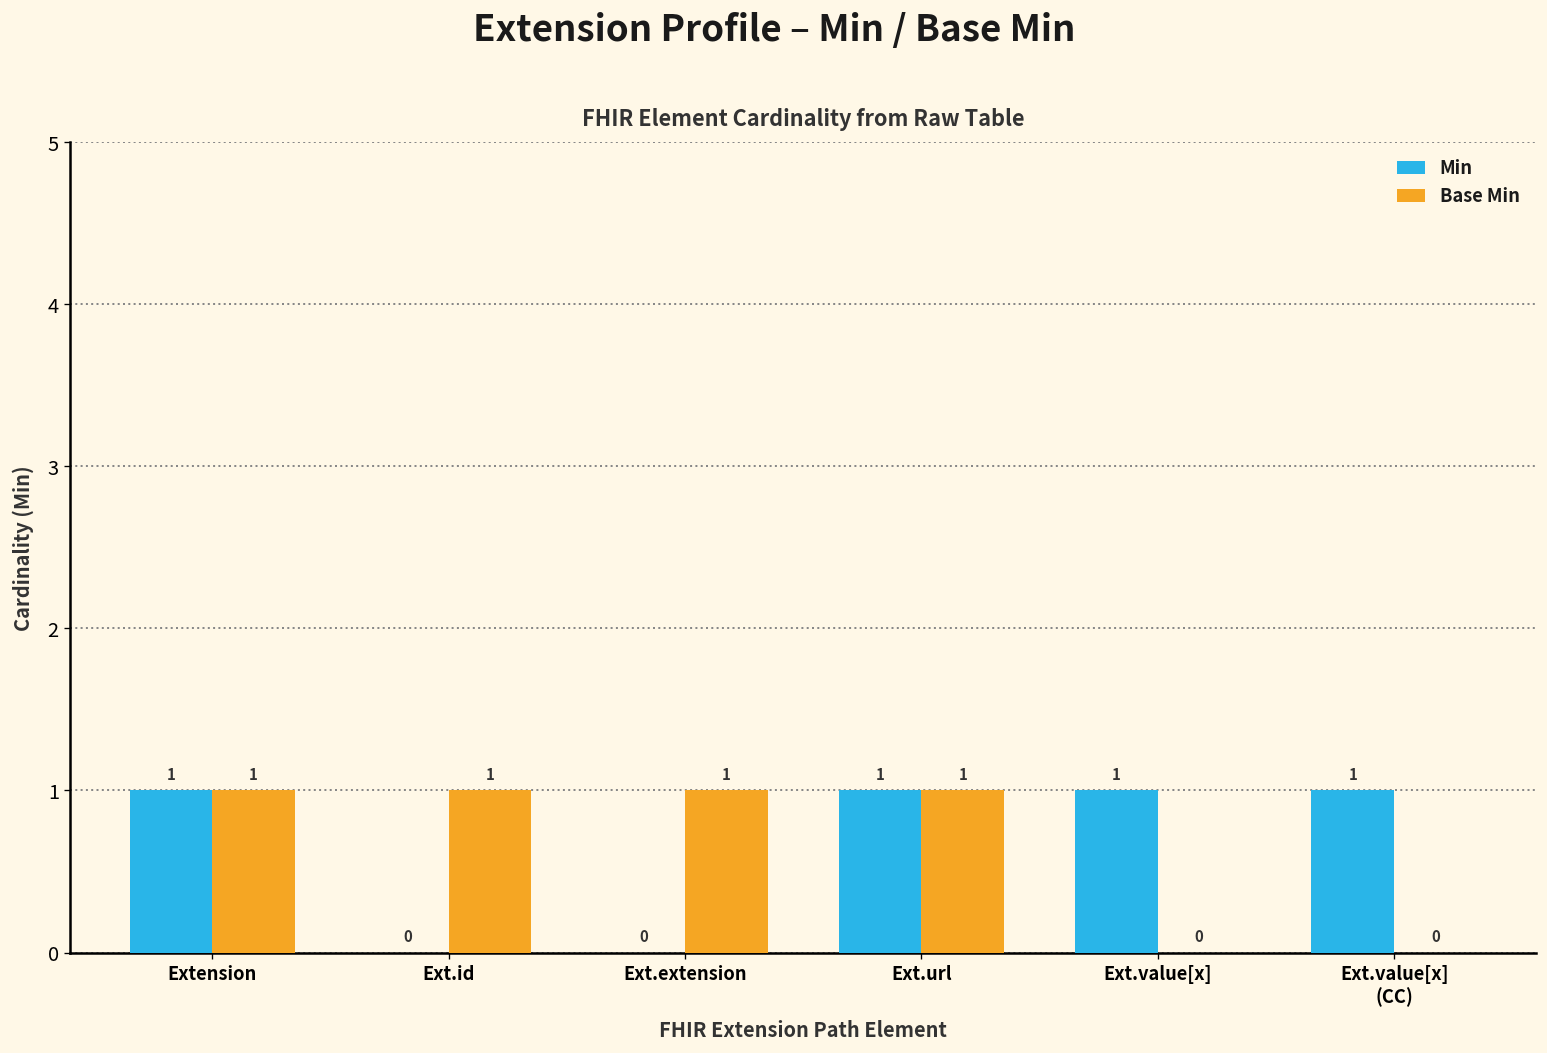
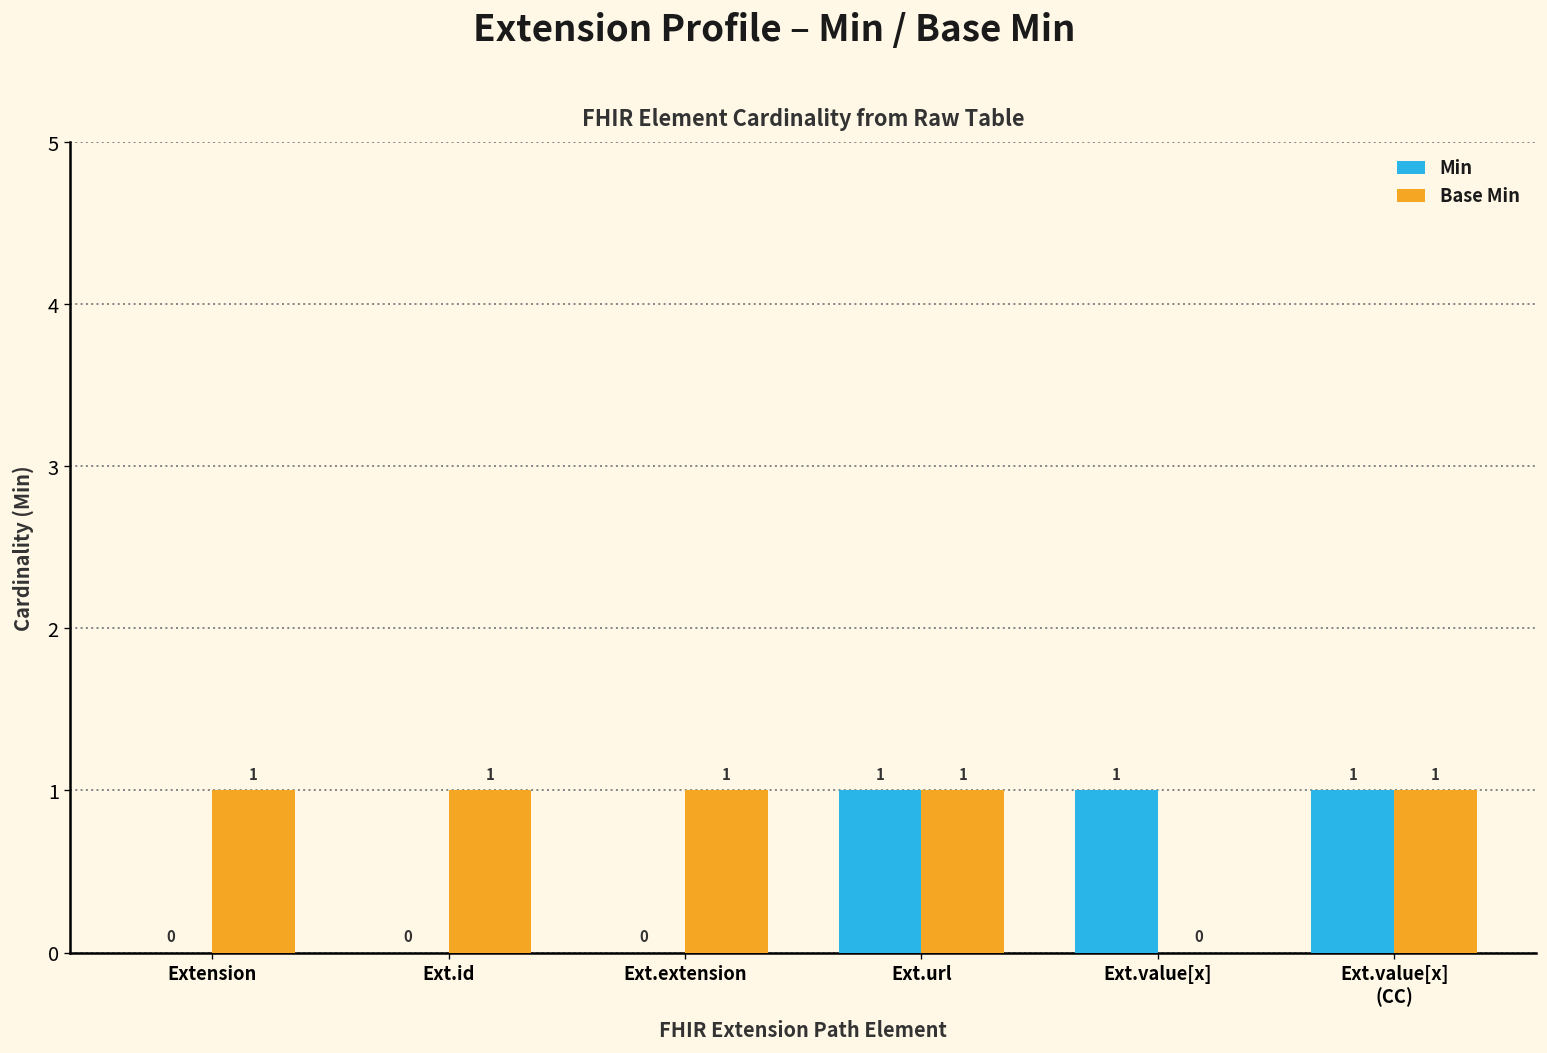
  {
    "Min": {
-     "Extension": 1,
+     "Extension": 0,
      "Ext.id": 0,
      "Ext.extension": 0,
      "Ext.url": 1,
      "Ext.value[x]": 1,
      "Ext.value[x] (CC)": 1
    },
    "Base Min": {
      "Extension": 1,
      "Ext.id": 1,
      "Ext.extension": 1,
      "Ext.url": 1,
      "Ext.value[x]": 0,
-     "Ext.value[x] (CC)": 0
+     "Ext.value[x] (CC)": 1
    }
  }
